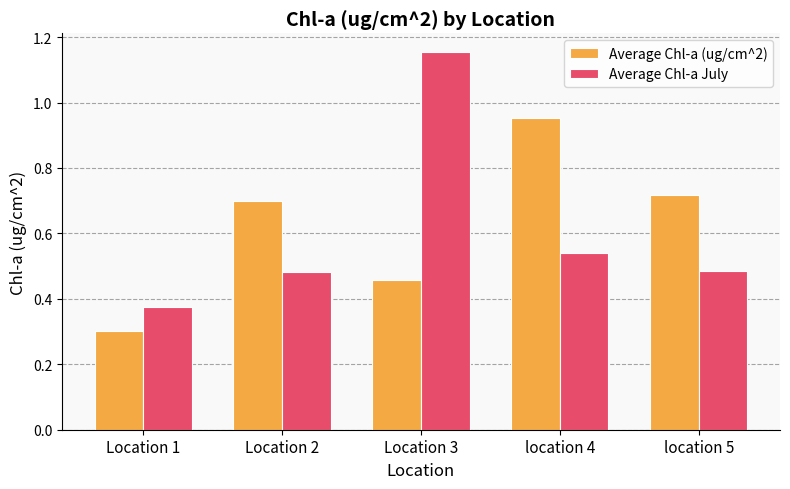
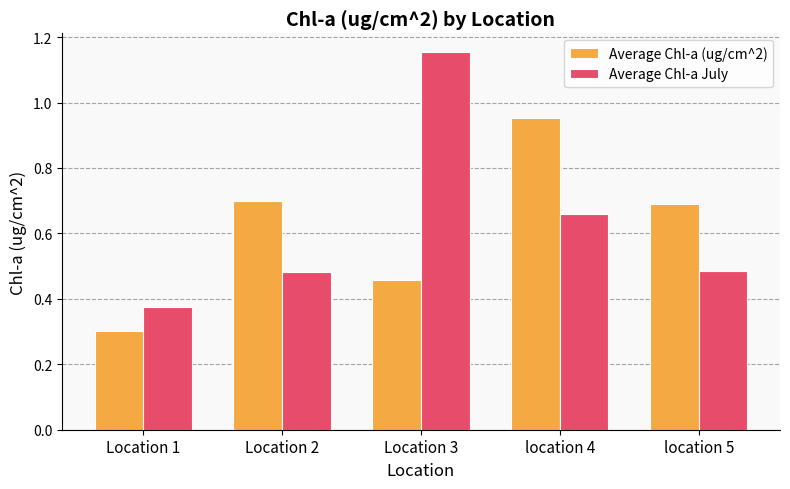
  {
    "Average Chl-a (ug/cm^2)": {
      "Location 1": 0.30,
      "Location 2": 0.70,
      "Location 3": 0.46,
      "location 4": 0.95,
-     "location 5": 0.72
+     "location 5": 0.69
    },
    "Average Chl-a July": {
      "Location 1": 0.38,
      "Location 2": 0.48,
      "Location 3": 1.15,
-     "location 4": 0.54,
+     "location 4": 0.66,
      "location 5": 0.49
    }
  }
